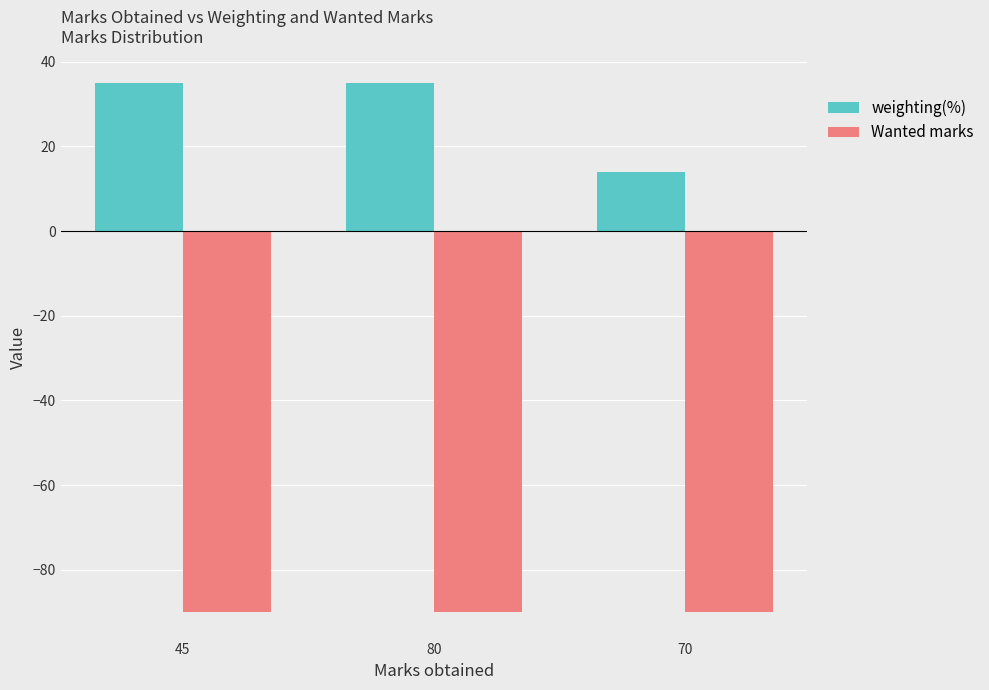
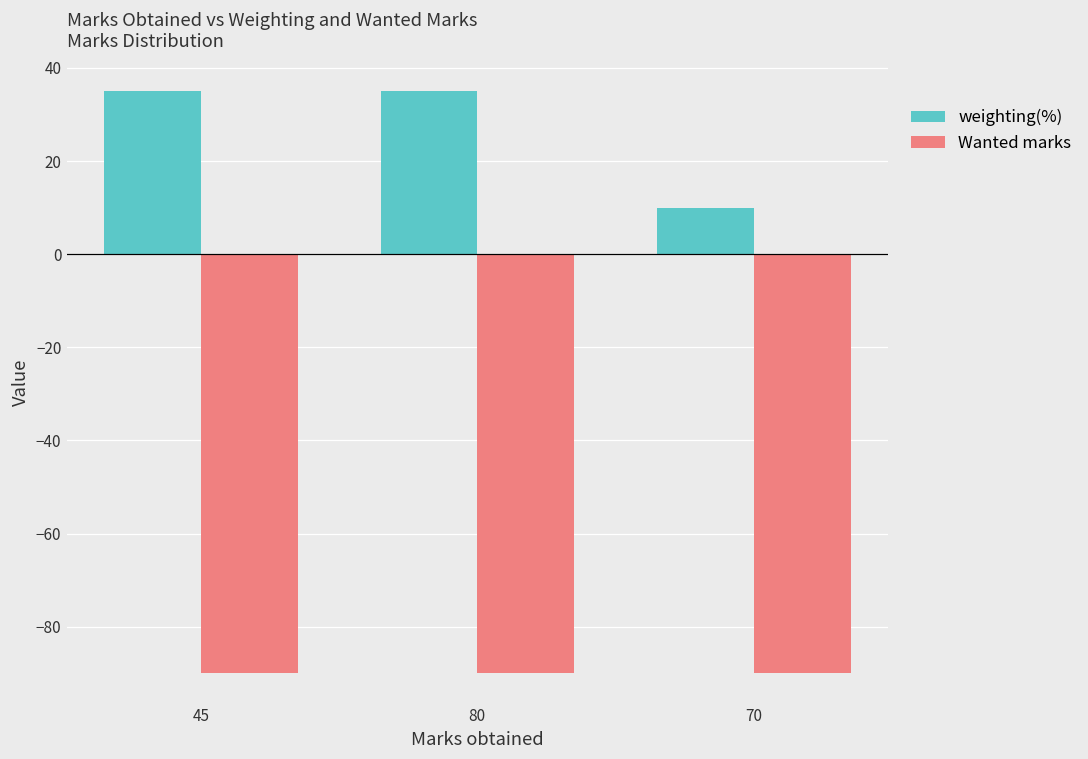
  {
    "weighting(%)": {
      "45": 35,
      "80": 35,
-     "70": 14
+     "70": 10
    },
    "Wanted marks": {
      "45": -90,
      "80": -90,
      "70": -90
    }
  }
